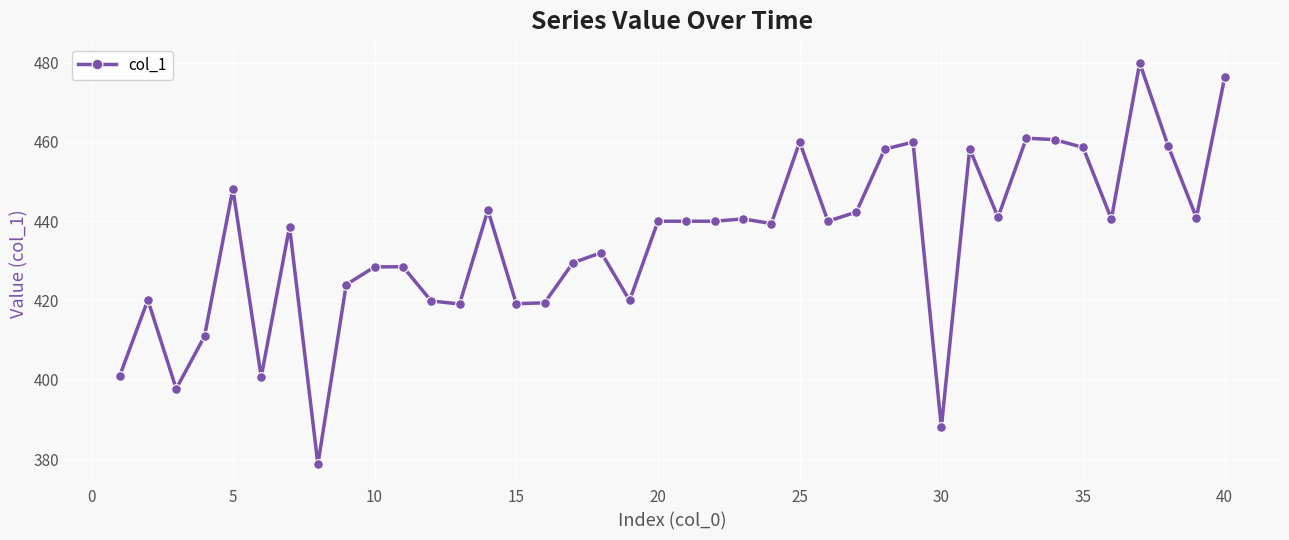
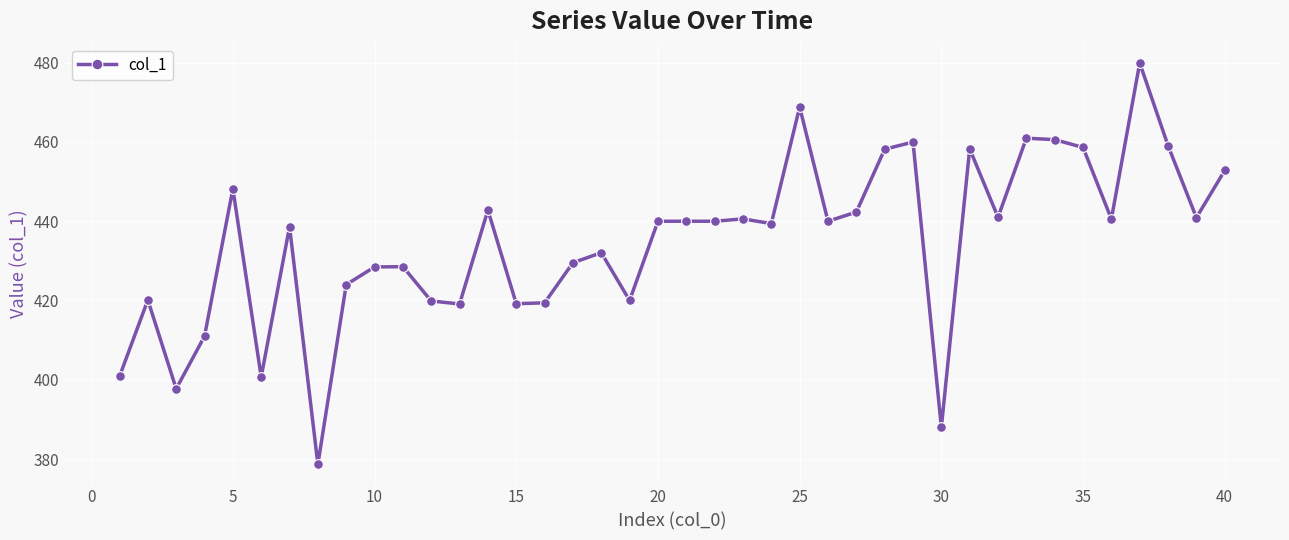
  {
    "5": 448,
    "10": 428,
    "15": 419,
    "20": 440,
-   "25": 460,
+   "25": 469,
    "30": 388,
    "35": 459,
-   "40": 476
+   "40": 453
  }
